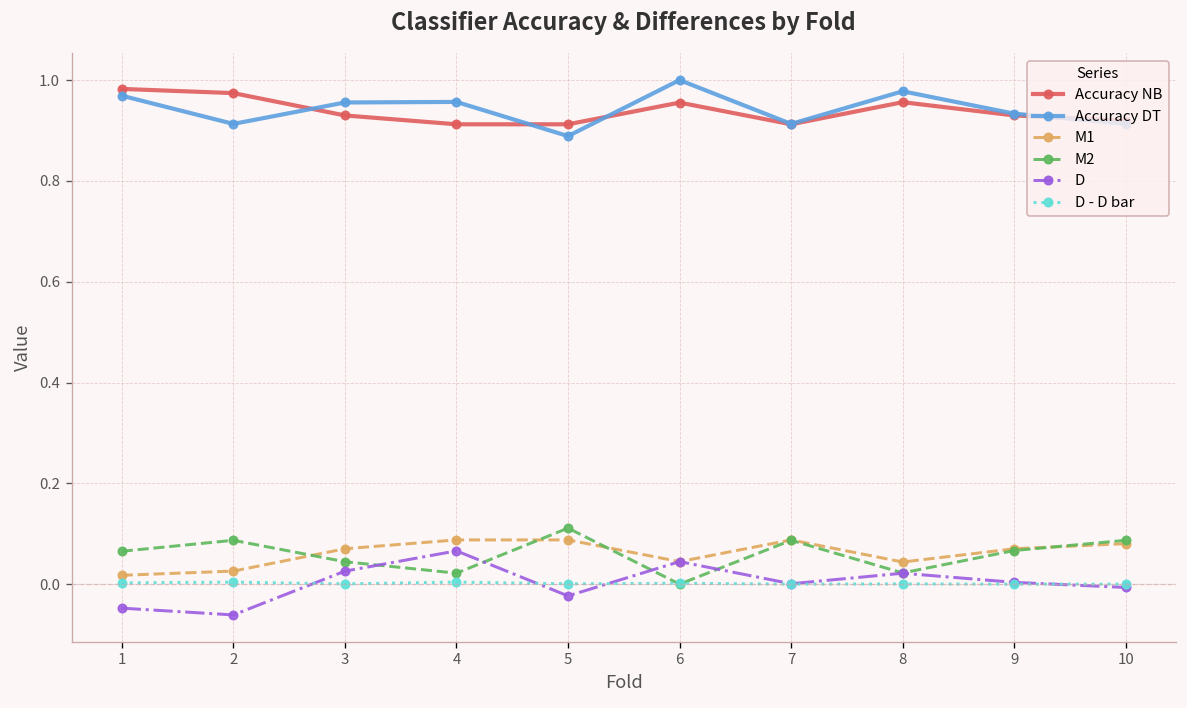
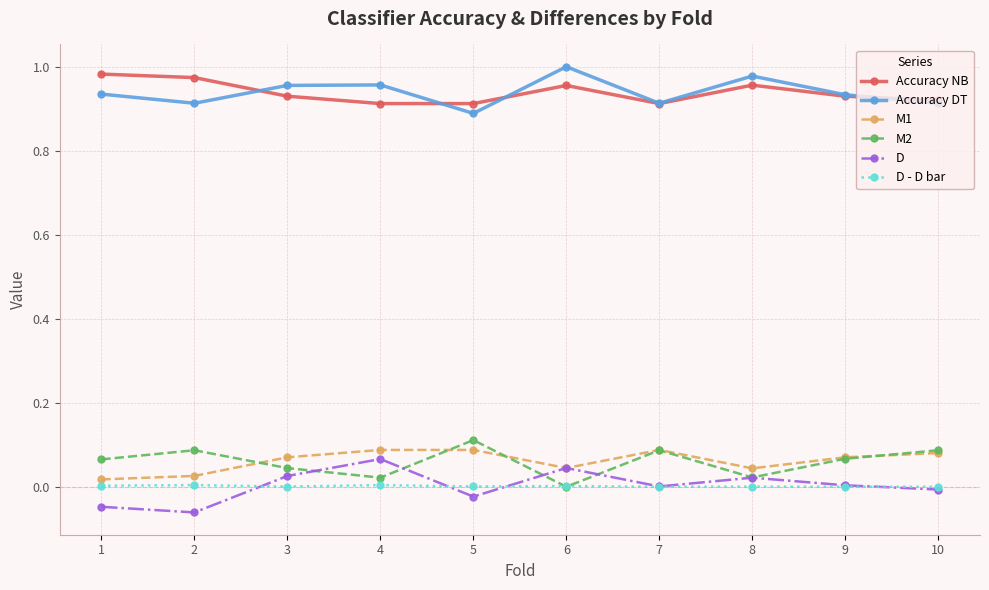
  {
    "Accuracy NB": {
      "1": 0.98,
      "2": 0.97,
      "3": 0.93,
      "4": 0.91,
      "5": 0.91,
      "6": 0.96,
      "8": 0.96
    },
    "Accuracy DT": {
-     "1": 0.97,
+     "1": 0.93,
      "2": 0.91,
      "3": 0.96,
      "4": 0.96,
      "5": 0.89,
      "6": 1.00,
      "8": 0.98
    },
    "M1": {
      "1": 0.02,
      "2": 0.03,
      "3": 0.07,
      "4": 0.09,
      "5": 0.09,
      "8": 0.04,
      "10": 0.08
    },
    "M2": {
      "1": 0.07,
      "2": 0.09,
      "3": 0.04,
      "4": 0.02,
      "5": 0.11,
      "10": 0.09
    },
    "D": {
      "1": -0.05,
      "2": -0.06,
      "3": 0.03,
      "4": 0.07,
      "5": -0.02,
      "10": -0.01
    },
    "D - D bar": {
      "1": 0.00,
      "2": 0.00,
      "3": 0.00,
      "4": 0.00,
      "5": 0.00,
      "8": 0.00,
      "10": 0.00
    }
  }
